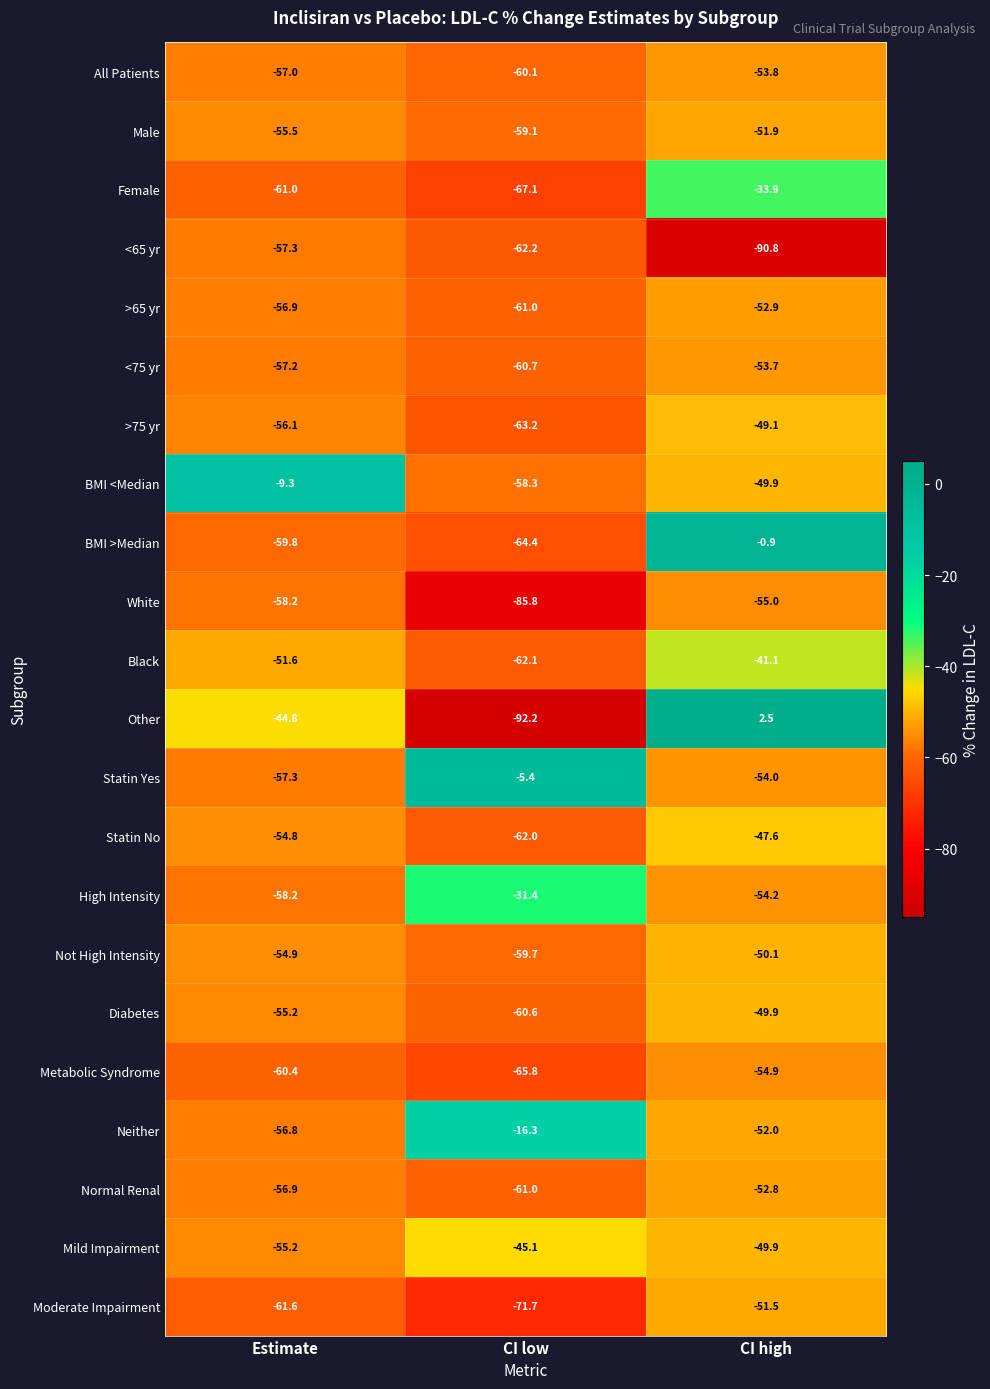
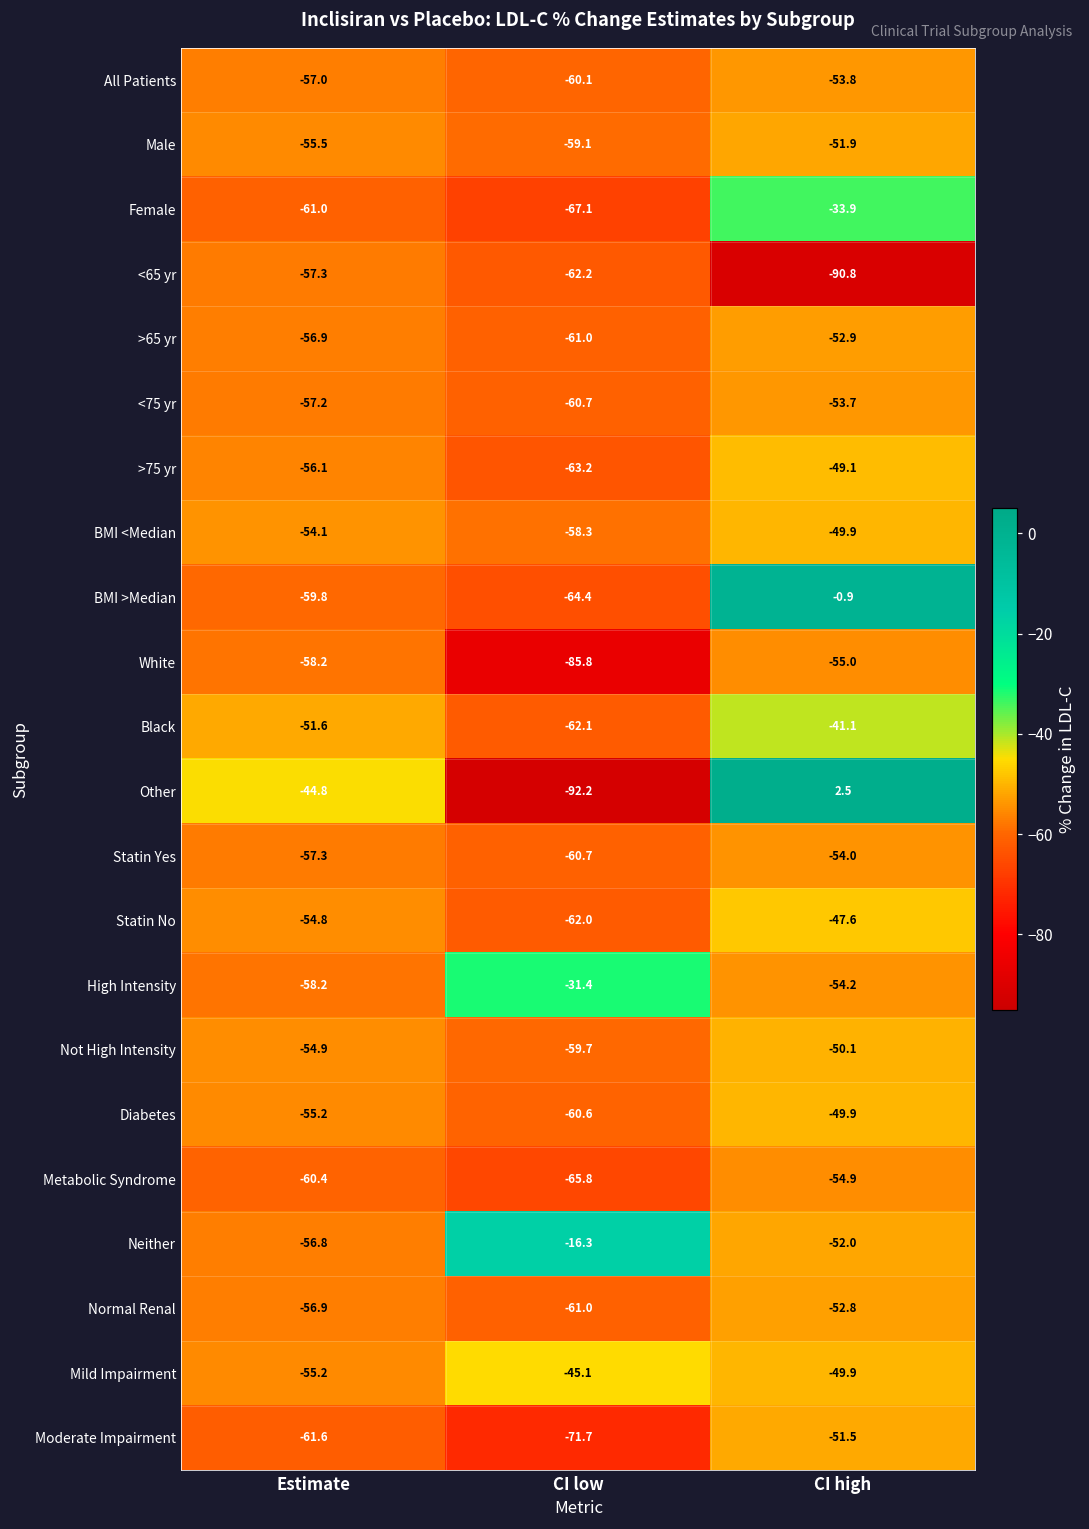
  {
    "All Patients": {
      "Estimate": -57.0,
      "CI low": -60.1,
      "CI high": -53.8
    },
    "Male": {
      "Estimate": -55.5,
      "CI low": -59.1,
      "CI high": -51.9
    },
    "Female": {
      "Estimate": -61.0,
      "CI low": -67.1,
      "CI high": -33.9
    },
    "<65 yr": {
      "Estimate": -57.3,
      "CI low": -62.2,
      "CI high": -90.8
    },
    ">65 yr": {
      "Estimate": -56.9,
      "CI low": -61.0,
      "CI high": -52.9
    },
    "<75 yr": {
      "Estimate": -57.2,
      "CI low": -60.7,
      "CI high": -53.7
    },
    ">75 yr": {
      "Estimate": -56.1,
      "CI low": -63.2,
      "CI high": -49.1
    },
    "BMI <Median": {
-     "Estimate": -9.3,
+     "Estimate": -54.1,
      "CI low": -58.3,
      "CI high": -49.9
    },
    "BMI >Median": {
      "Estimate": -59.8,
      "CI low": -64.4,
      "CI high": -0.9
    },
    "White": {
      "Estimate": -58.2,
      "CI low": -85.8,
      "CI high": -55.0
    },
    "Black": {
      "Estimate": -51.6,
      "CI low": -62.1,
      "CI high": -41.1
    },
    "Other": {
      "Estimate": -44.8,
      "CI low": -92.2,
      "CI high": 2.5
    },
    "Statin Yes": {
      "Estimate": -57.3,
-     "CI low": -5.4,
+     "CI low": -60.7,
      "CI high": -54.0
    },
    "Statin No": {
      "Estimate": -54.8,
      "CI low": -62.0,
      "CI high": -47.6
    },
    "High Intensity": {
      "Estimate": -58.2,
      "CI low": -31.4,
      "CI high": -54.2
    },
    "Not High Intensity": {
      "Estimate": -54.9,
      "CI low": -59.7,
      "CI high": -50.1
    },
    "Diabetes": {
      "Estimate": -55.2,
      "CI low": -60.6,
      "CI high": -49.9
    },
    "Metabolic Syndrome": {
      "Estimate": -60.4,
      "CI low": -65.8,
      "CI high": -54.9
    },
    "Neither": {
      "Estimate": -56.8,
      "CI low": -16.3,
      "CI high": -52.0
    },
    "Normal Renal": {
      "Estimate": -56.9,
      "CI low": -61.0,
      "CI high": -52.8
    },
    "Mild Impairment": {
      "Estimate": -55.2,
      "CI low": -45.1,
      "CI high": -49.9
    },
    "Moderate Impairment": {
      "Estimate": -61.6,
      "CI low": -71.7,
      "CI high": -51.5
    }
  }
